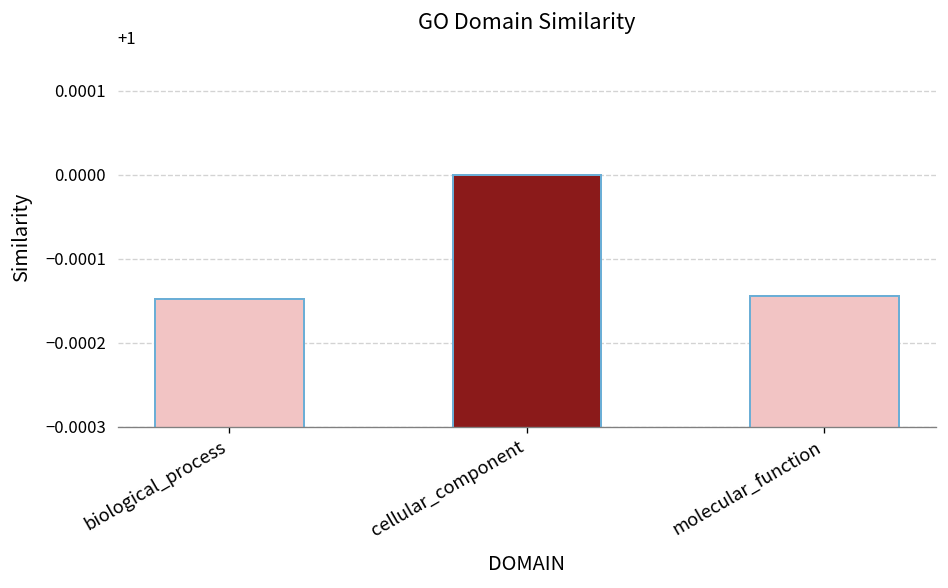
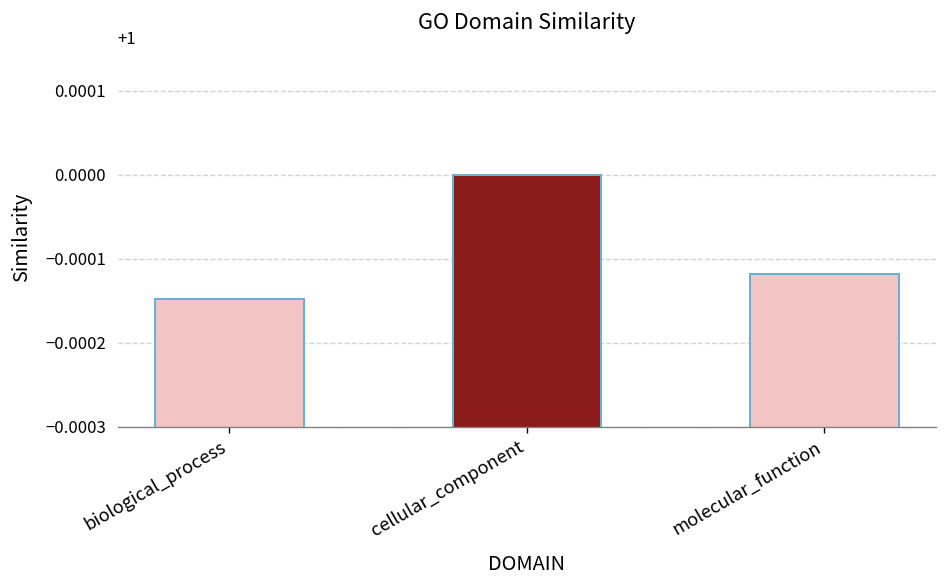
  {
    "biological_process": 0.99985,
    "cellular_component": 1.00000,
-   "molecular_function": 0.99986
+   "molecular_function": 0.99988
  }
